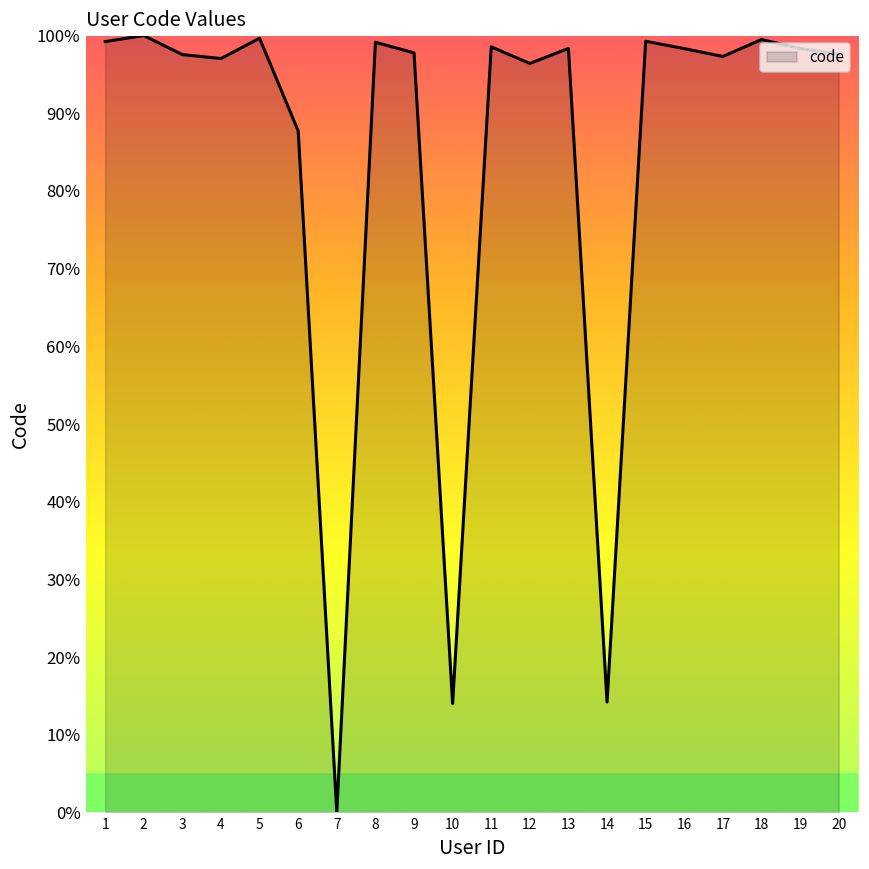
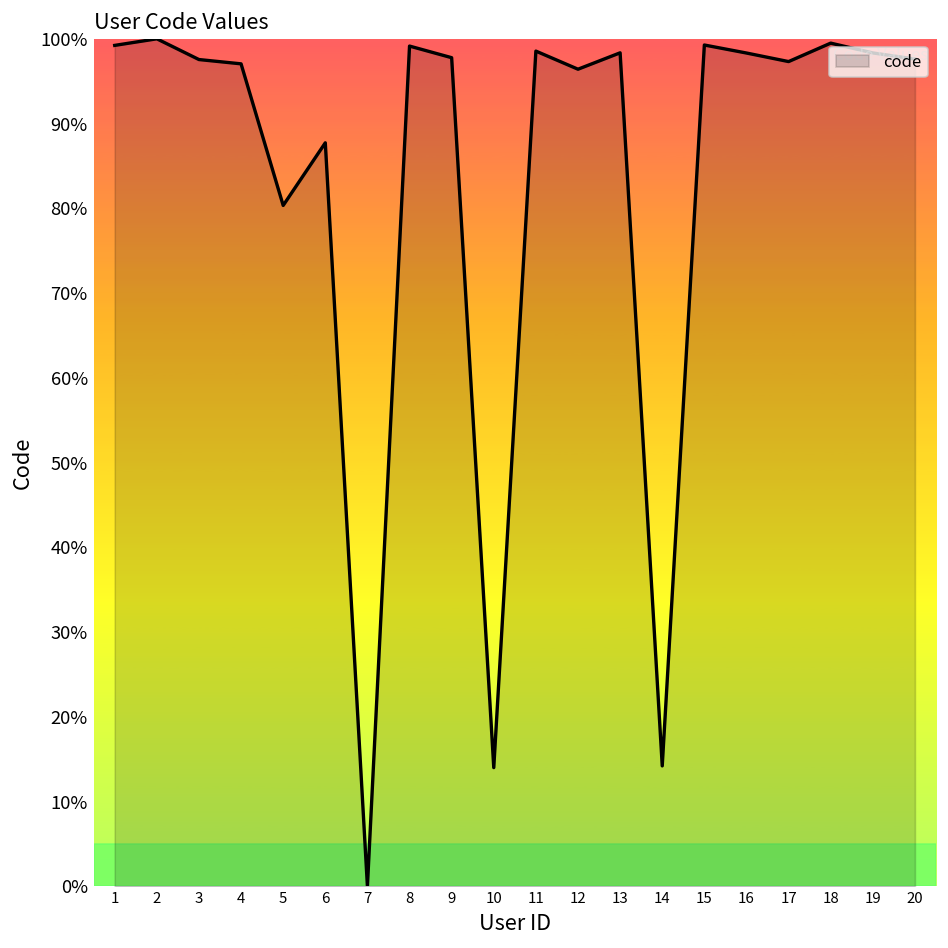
  {
    "1": "99%",
    "2": "100%",
    "3": "98%",
    "4": "97%",
-   "5": "100%",
+   "5": "80%",
    "6": "88%",
    "8": "99%",
    "9": "98%",
    "10": "14%",
    "11": "99%",
    "12": "96%",
    "13": "98%",
    "14": "14%",
    "15": "99%",
    "16": "98%",
    "17": "97%",
    "18": "99%"
  }
